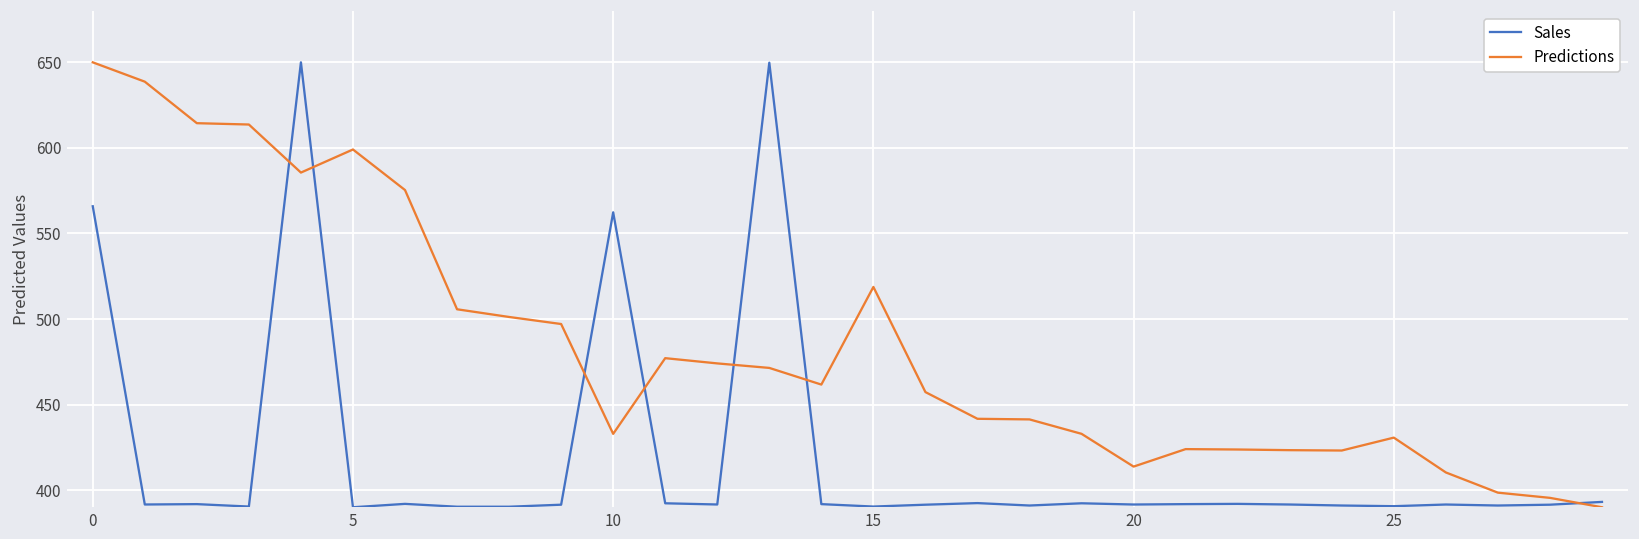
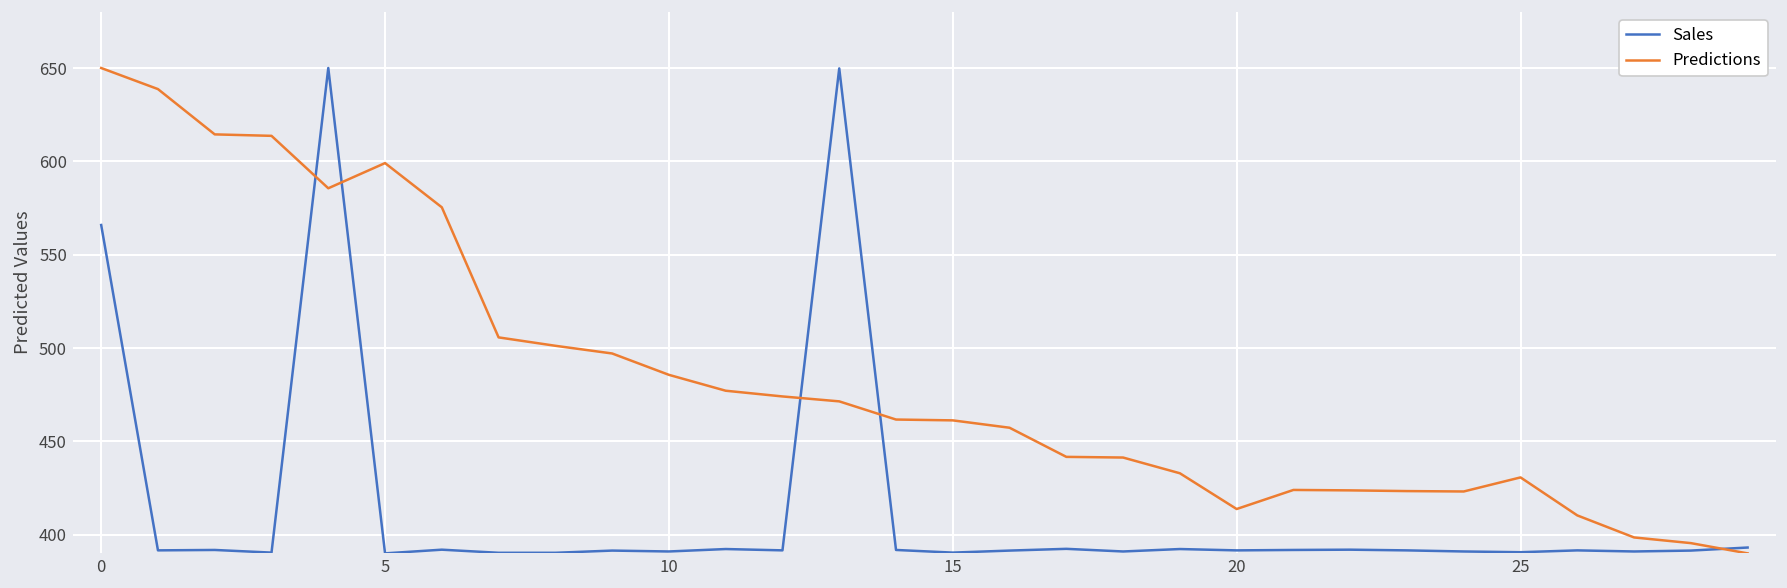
  {
    "Sales": {
      "0": 566,
      "5": 390,
-     "10": 562,
+     "10": 391,
      "15": 390,
      "20": 392,
      "25": 391
    },
    "Predictions": {
      "0": 650,
      "5": 599,
-     "10": 433,
-     "15": 519,
+     "10": 486,
+     "15": 461,
      "20": 414,
      "25": 431
    }
  }
